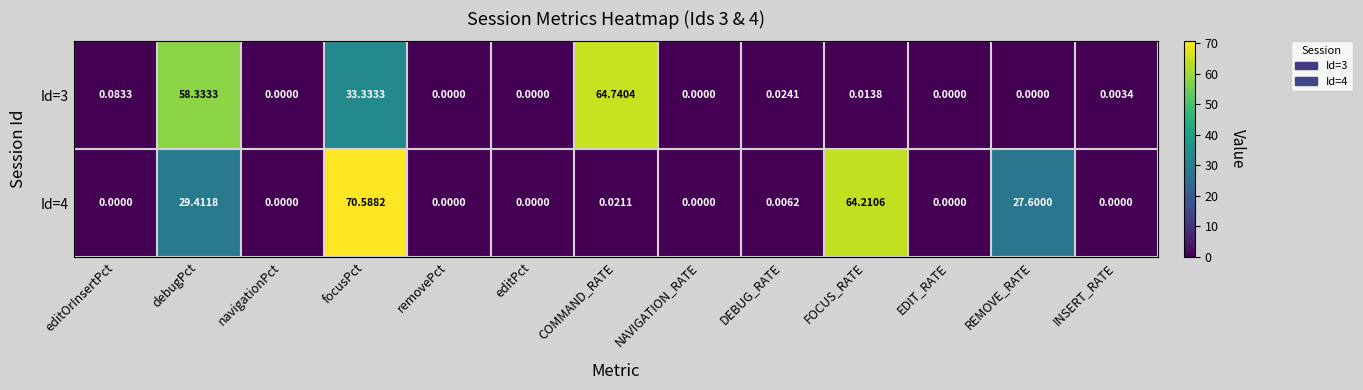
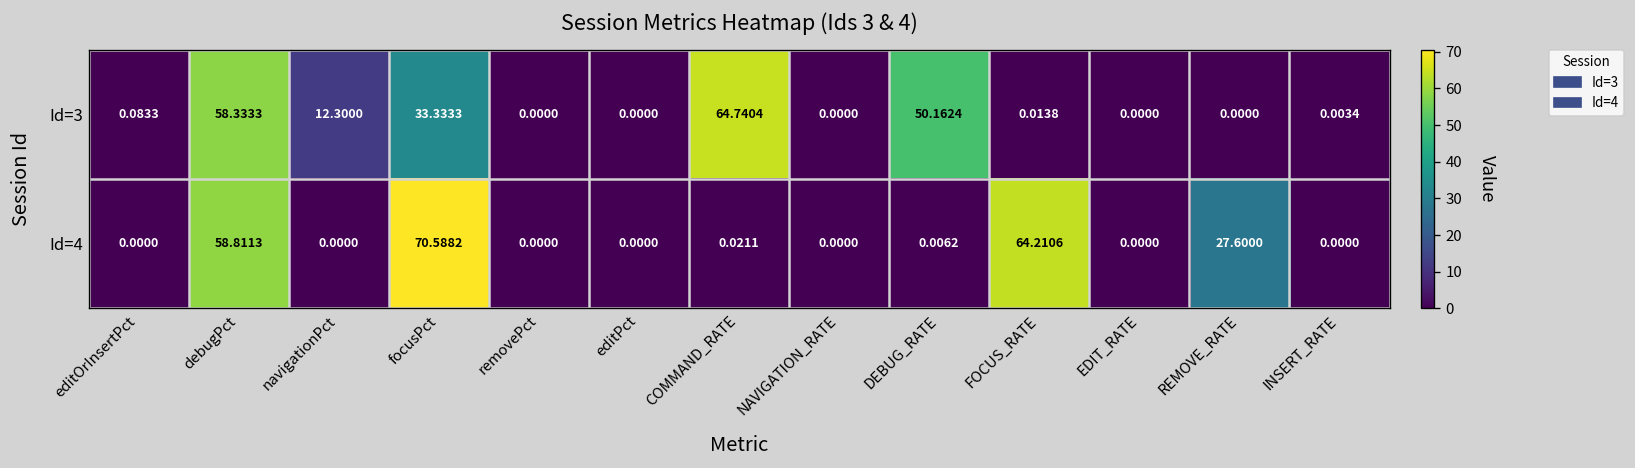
  {
    "Id=3": {
      "editOrInsertPct": 0.0833,
      "debugPct": 58.3333,
-     "navigationPct": 0.0000,
+     "navigationPct": 12.3000,
      "focusPct": 33.3333,
      "removePct": 0.0000,
      "editPct": 0.0000,
      "COMMAND_RATE": 64.7404,
      "NAVIGATION_RATE": 0.0000,
-     "DEBUG_RATE": 0.0241,
+     "DEBUG_RATE": 50.1624,
      "FOCUS_RATE": 0.0138,
      "EDIT_RATE": 0.0000,
      "REMOVE_RATE": 0.0000,
      "INSERT_RATE": 0.0034
    },
    "Id=4": {
      "editOrInsertPct": 0.0000,
-     "debugPct": 29.4118,
+     "debugPct": 58.8113,
      "navigationPct": 0.0000,
      "focusPct": 70.5882,
      "removePct": 0.0000,
      "editPct": 0.0000,
      "COMMAND_RATE": 0.0211,
      "NAVIGATION_RATE": 0.0000,
      "DEBUG_RATE": 0.0062,
      "FOCUS_RATE": 64.2106,
      "EDIT_RATE": 0.0000,
      "REMOVE_RATE": 27.6000,
      "INSERT_RATE": 0.0000
    }
  }
